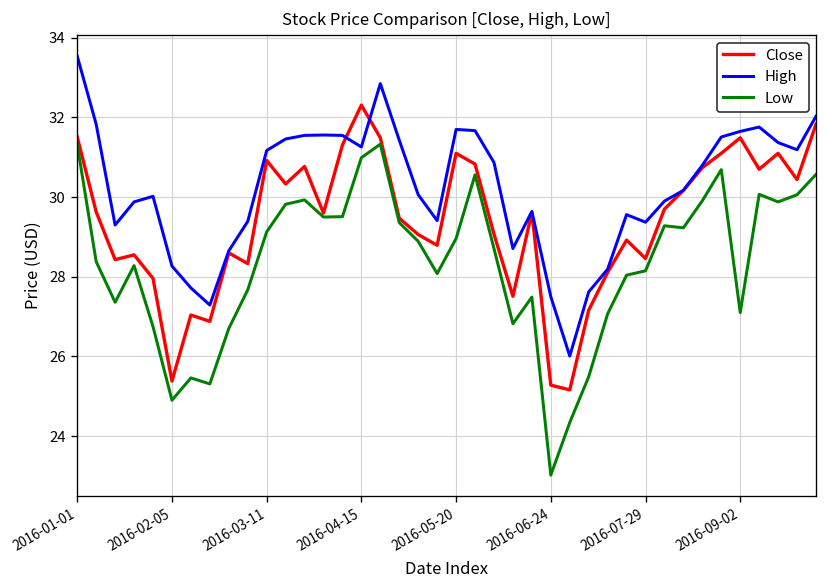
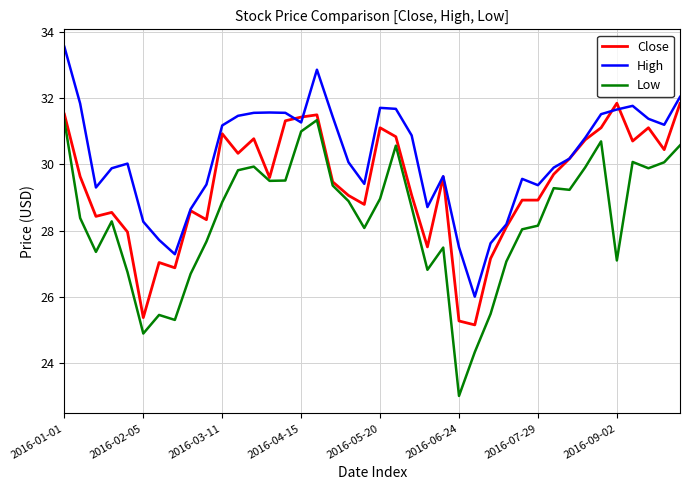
  {
    "Close": {
      "2016-01-01": 31.5,
      "2016-02-05": 25.4,
      "2016-03-11": 30.9,
-     "2016-04-15": 32.3,
+     "2016-04-15": 31.4,
      "2016-05-20": 31.1,
      "2016-06-24": 25.3,
-     "2016-07-29": 28.5,
-     "2016-09-02": 31.5
+     "2016-07-29": 28.9,
+     "2016-09-02": 31.8
    },
    "High": {
      "2016-01-01": 33.5,
      "2016-02-05": 28.3,
      "2016-03-11": 31.2,
      "2016-04-15": 31.3,
      "2016-05-20": 31.7,
      "2016-06-24": 27.5,
      "2016-07-29": 29.4,
      "2016-09-02": 31.7
    },
    "Low": {
      "2016-01-01": 31.3,
      "2016-02-05": 24.9,
-     "2016-03-11": 29.1,
+     "2016-03-11": 28.9,
      "2016-04-15": 31.0,
      "2016-05-20": 29.0,
      "2016-06-24": 23.0,
      "2016-07-29": 28.2,
      "2016-09-02": 27.1
    }
  }
